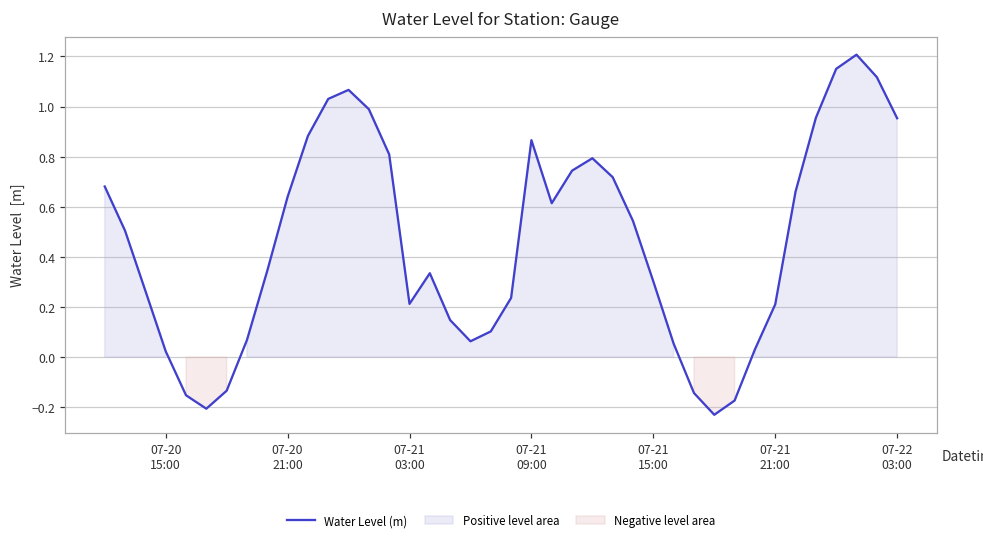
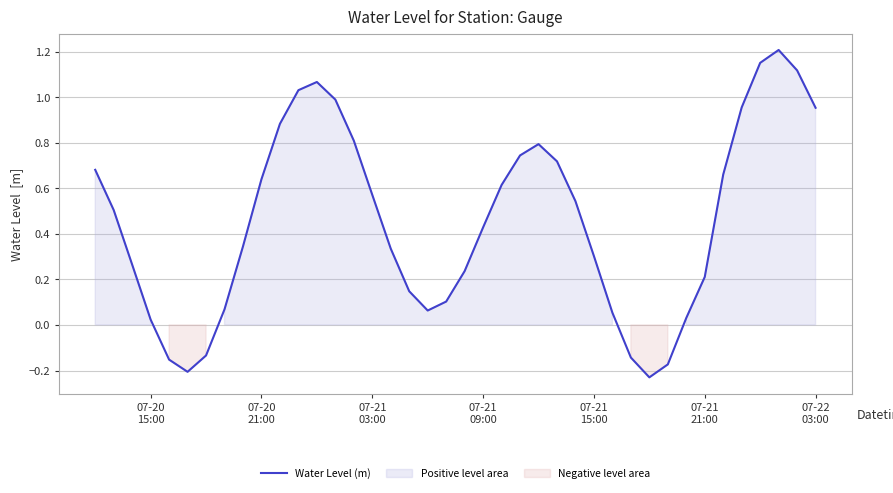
  {
    "07-20 15:00": 0.02,
    "07-20 21:00": 0.64,
-   "07-21 03:00": 0.21,
-   "07-21 09:00": 0.87,
+   "07-21 03:00": 0.57,
+   "07-21 09:00": 0.43,
    "07-21 15:00": 0.30,
    "07-21 21:00": 0.21,
    "07-22 03:00": 0.95
  }
